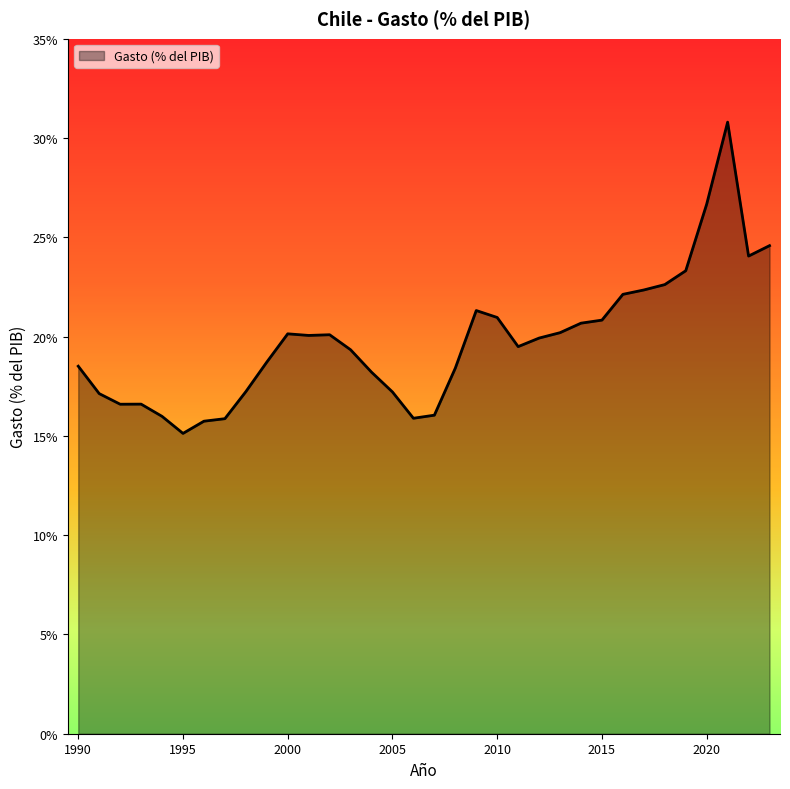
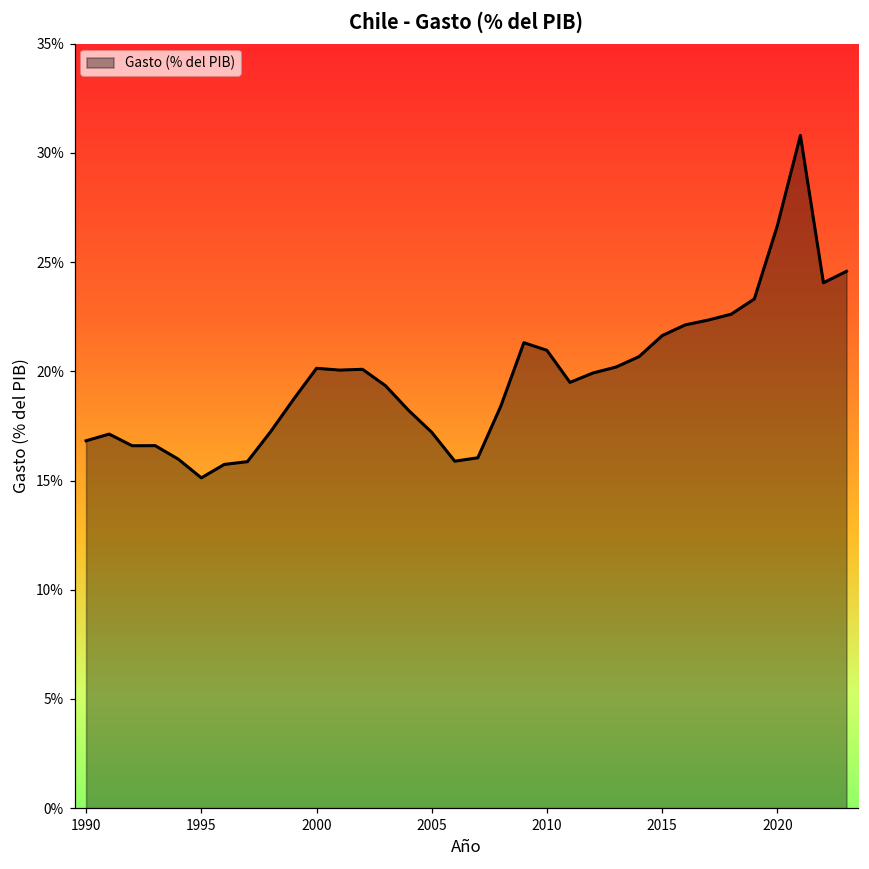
  {
-   "1990": "18.5%",
+   "1990": "16.8%",
    "1995": "15.1%",
    "2000": "20.1%",
    "2005": "17.2%",
    "2010": "21.0%",
-   "2015": "20.8%",
+   "2015": "21.6%",
    "2020": "26.7%"
  }
